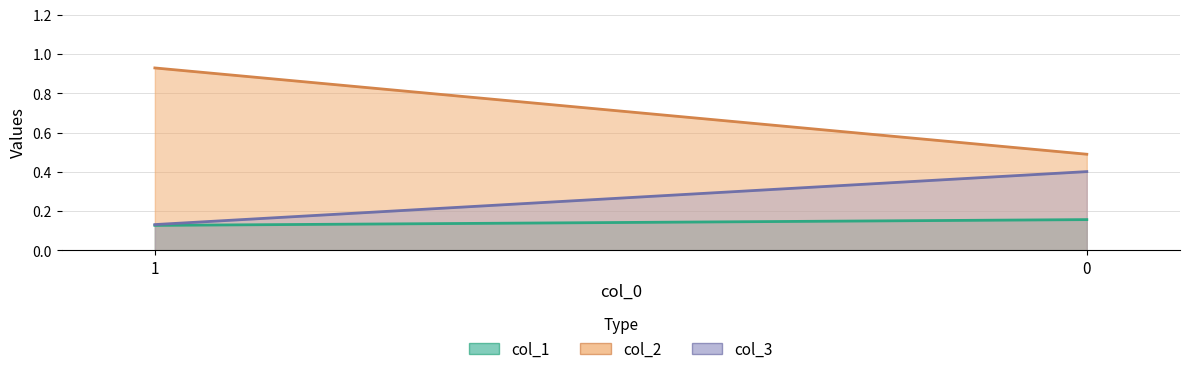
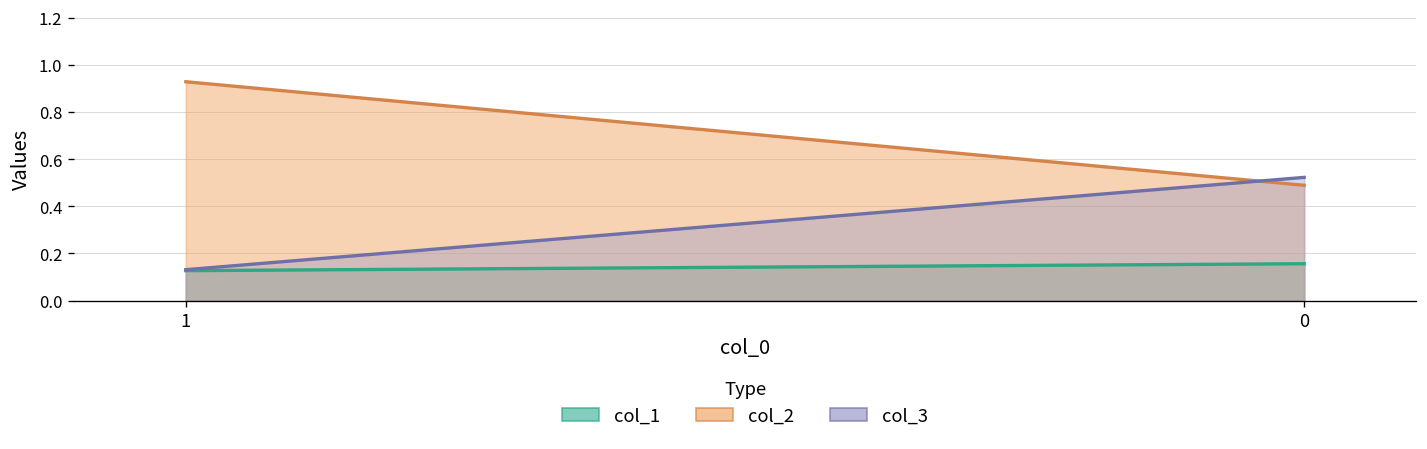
  {
    "col_1": {
      "0": 0.16
    },
    "col_2": {
      "1": 0.93,
      "0": 0.49
    },
    "col_3": {
-     "0": 0.40
+     "0": 0.52
    }
  }
